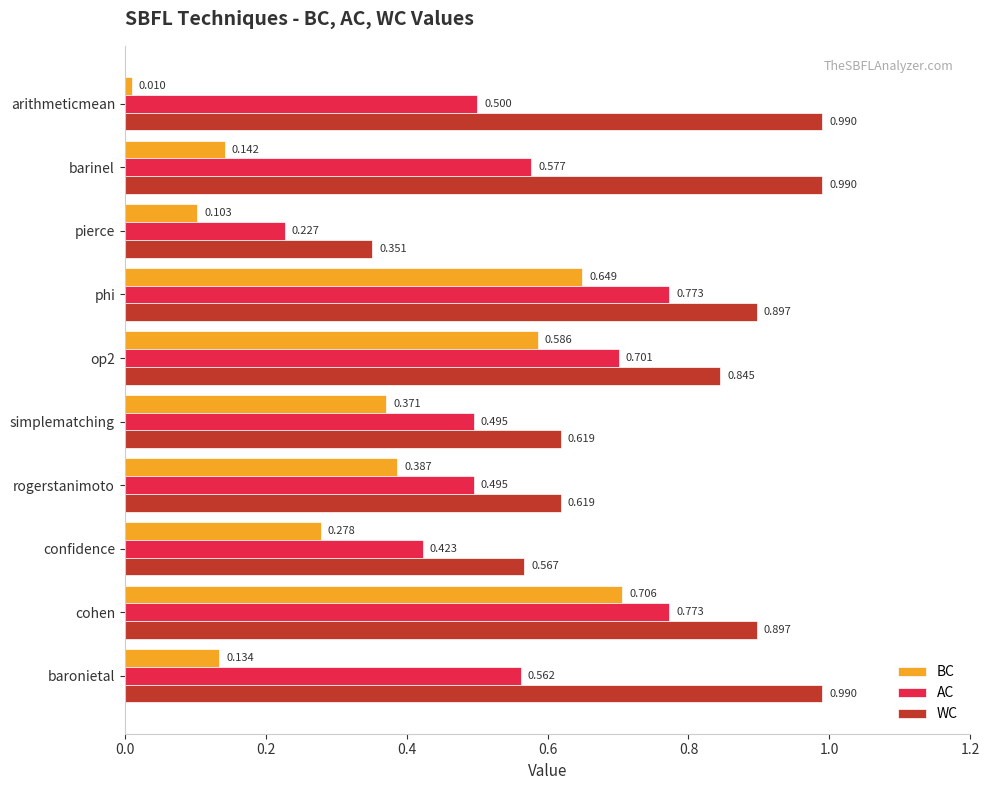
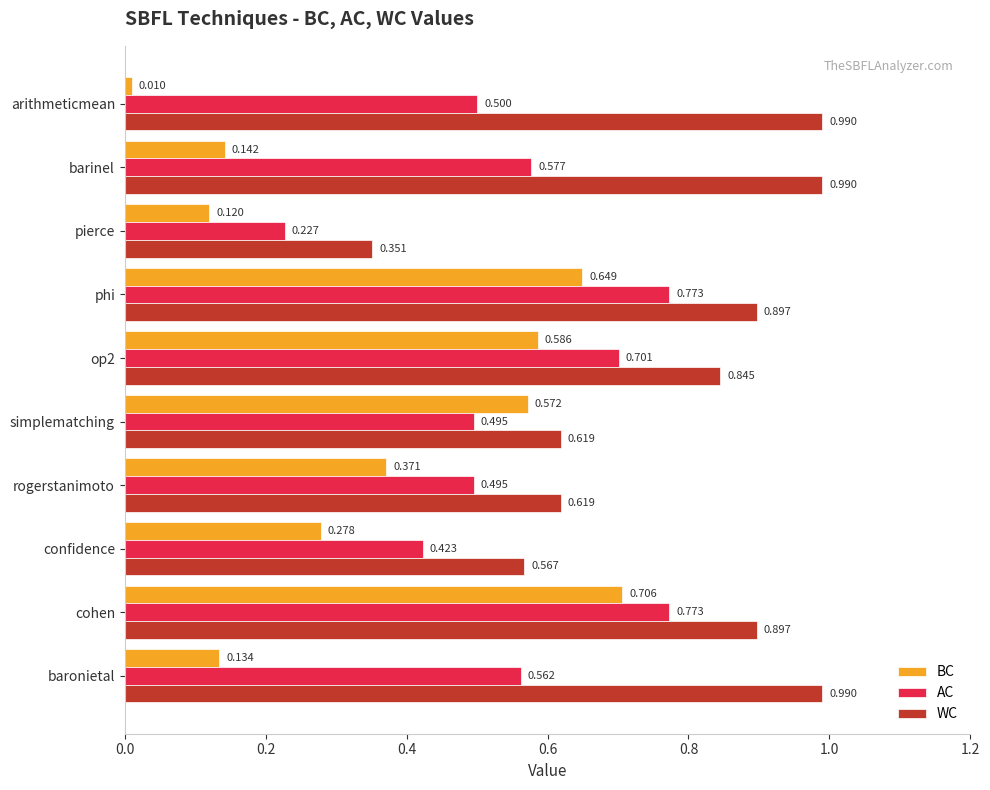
  {
    "BC": {
      "arithmeticmean": 0.010,
      "barinel": 0.142,
-     "pierce": 0.103,
+     "pierce": 0.120,
      "phi": 0.649,
      "op2": 0.586,
-     "simplematching": 0.371,
-     "rogerstanimoto": 0.387,
+     "simplematching": 0.572,
+     "rogerstanimoto": 0.371,
      "confidence": 0.278,
      "cohen": 0.706,
      "baronietal": 0.134
    }
  }
